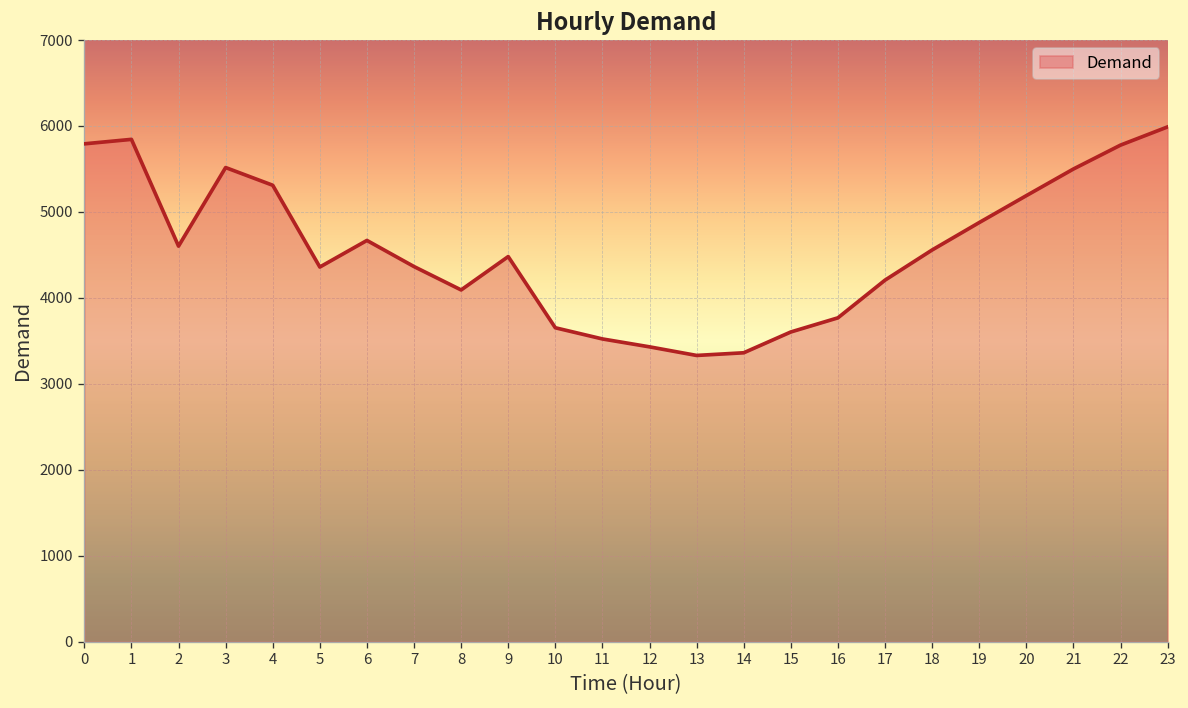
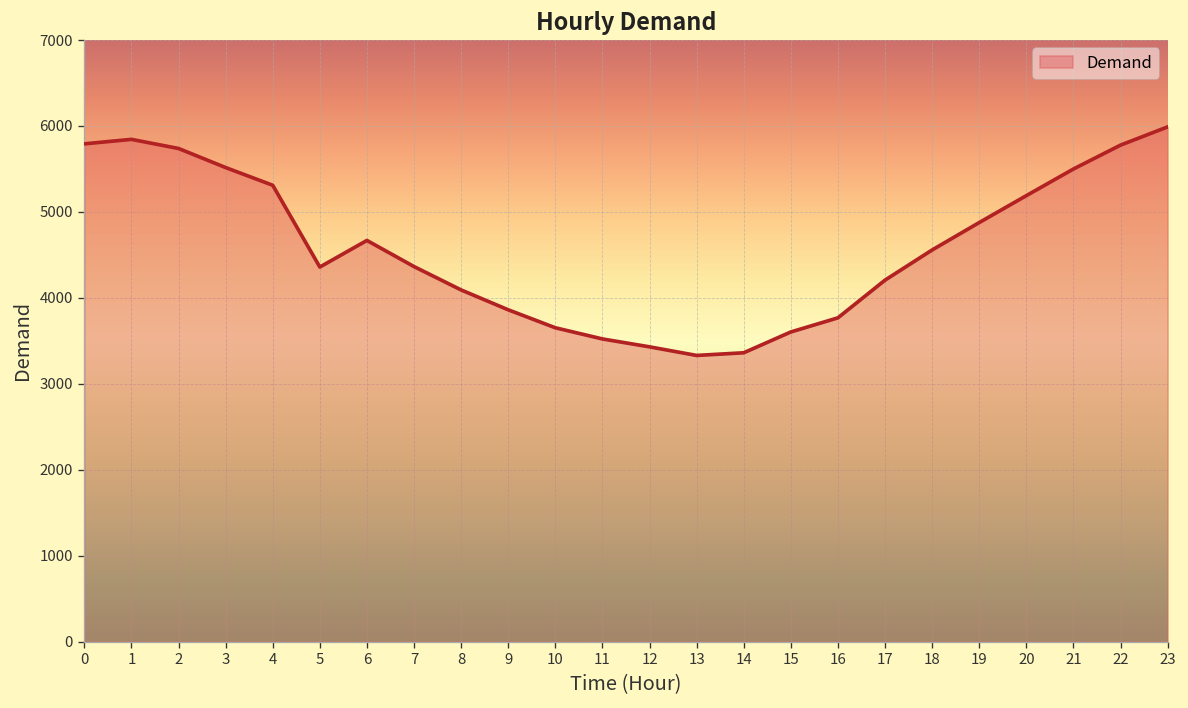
  {
    "0": 5800,
    "1": 5800,
-   "2": 4600,
+   "2": 5700,
    "3": 5500,
    "4": 5300,
    "5": 4400,
    "6": 4700,
    "7": 4400,
    "8": 4100,
-   "9": 4500,
+   "9": 3900,
    "10": 3700,
    "11": 3500,
    "12": 3400,
    "13": 3300,
    "14": 3400,
    "15": 3600,
    "16": 3800,
    "17": 4200,
    "18": 4600,
    "19": 4900,
    "20": 5200,
    "21": 5500,
    "22": 5800,
    "23": 6000
  }
